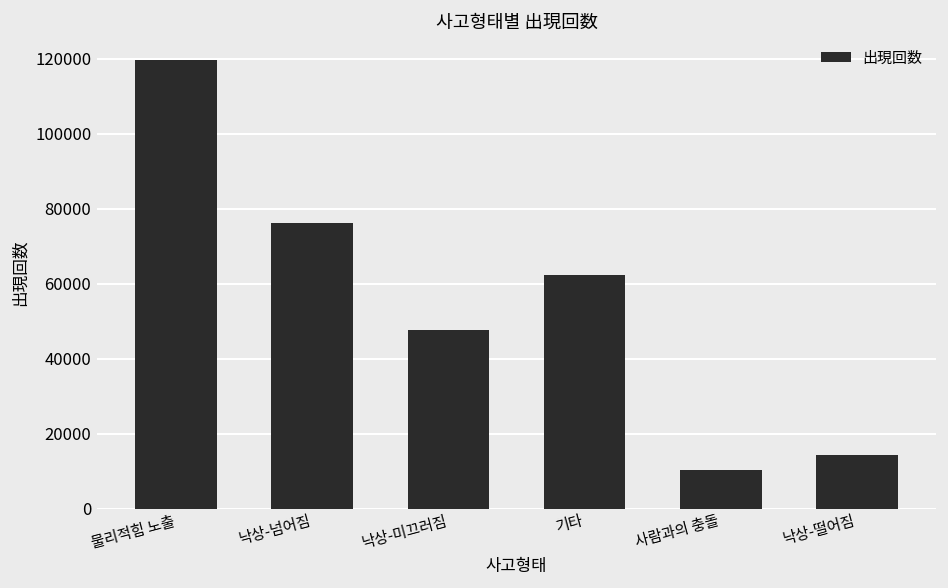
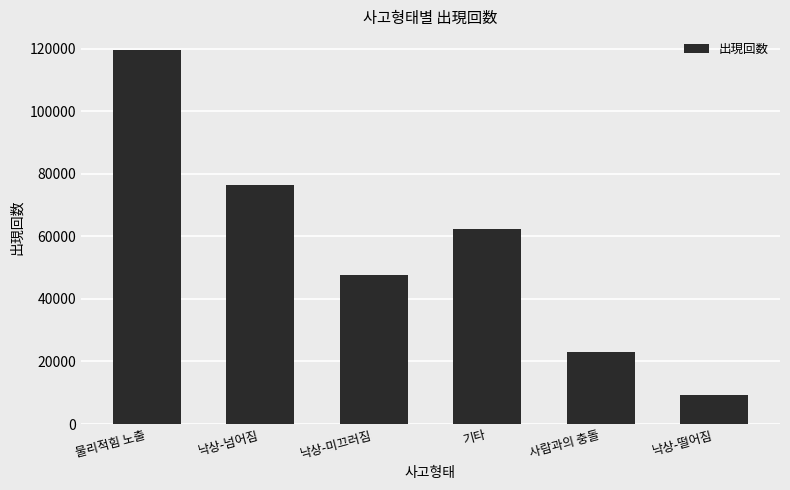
  {
    "물리적힘 노출": 120000,
    "낙상-넘어짐": 76000,
    "낙상-미끄러짐": 48000,
    "기타": 62000,
-   "사람과의 충돌": 10000,
-   "낙상-떨어짐": 14000
+   "사람과의 충돌": 23000,
+   "낙상-떨어짐": 9000
  }
